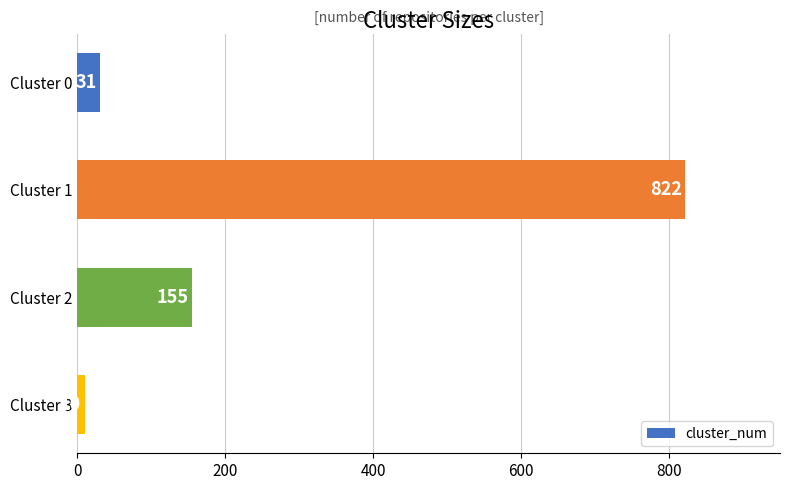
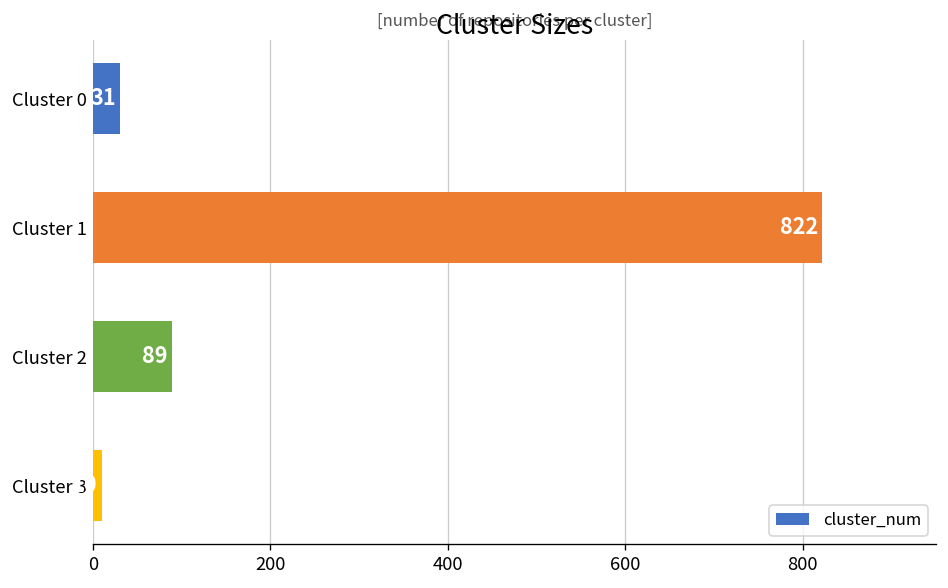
  {
    "Cluster 0": 31,
    "Cluster 1": 822,
-   "Cluster 2": 155
+   "Cluster 2": 89
  }
